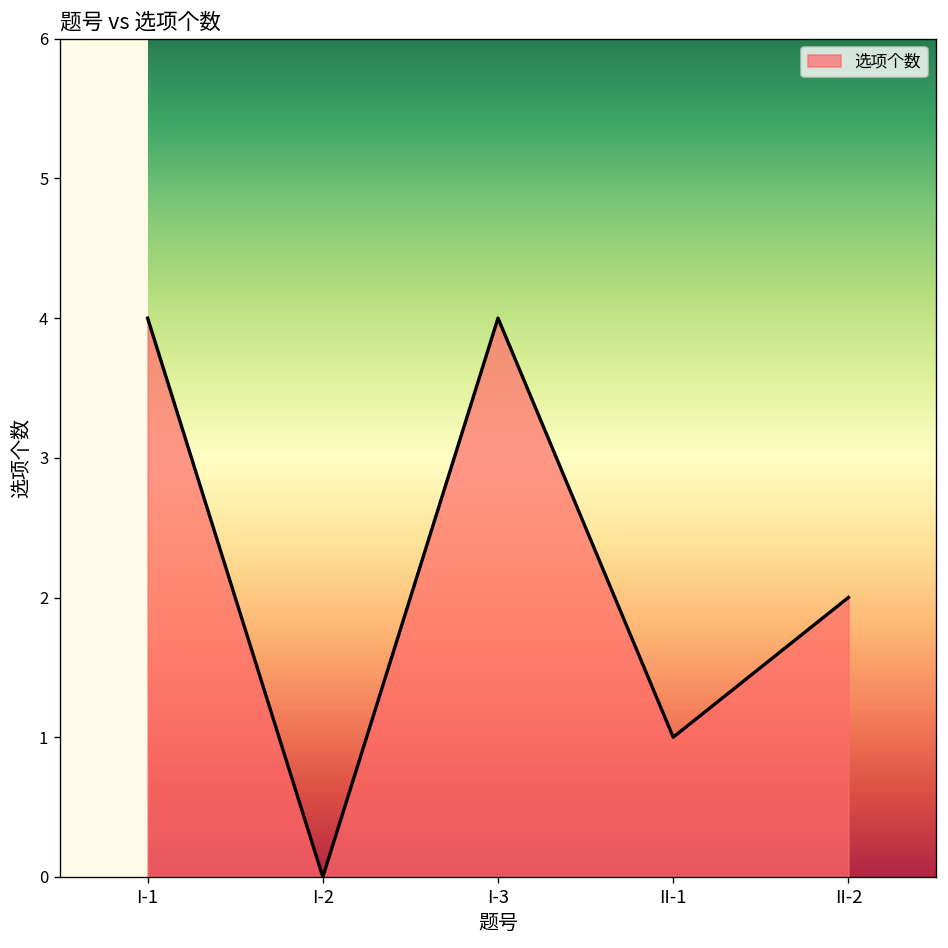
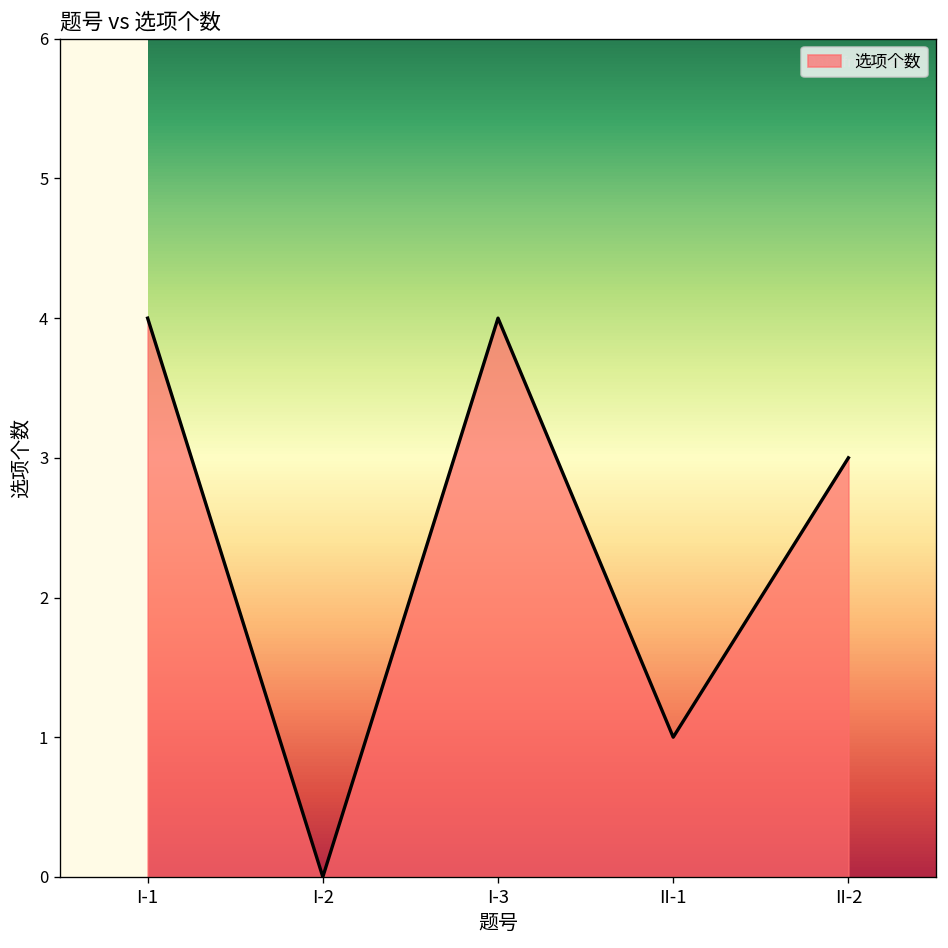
  {
    "I-1": 4,
    "I-2": 0,
    "I-3": 4,
    "II-1": 1,
-   "II-2": 2
+   "II-2": 3
  }
